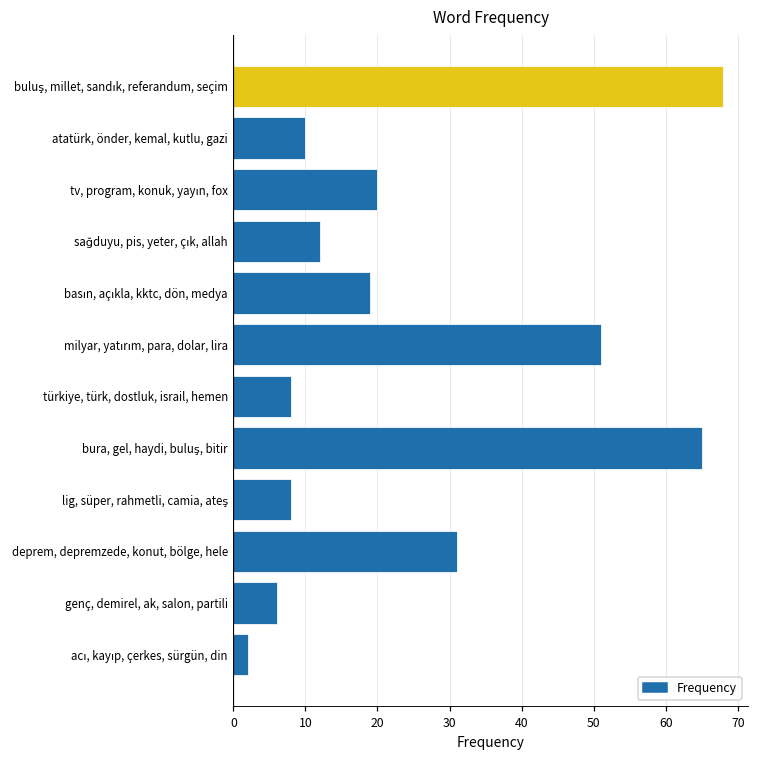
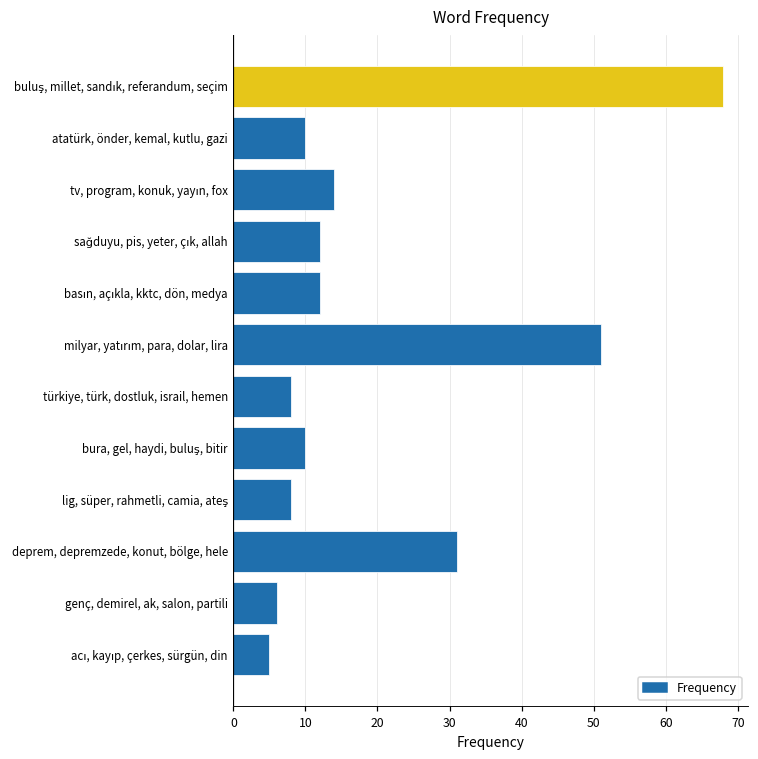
  {
    "buluş, millet, sandık, referandum, seçim": 68,
    "atatürk, önder, kemal, kutlu, gazi": 10,
-   "tv, program, konuk, yayın, fox": 20,
+   "tv, program, konuk, yayın, fox": 14,
    "sağduyu, pis, yeter, çık, allah": 12,
-   "basın, açıkla, kktc, dön, medya": 19,
+   "basın, açıkla, kktc, dön, medya": 12,
    "milyar, yatırım, para, dolar, lira": 51,
    "türkiye, türk, dostluk, israil, hemen": 8,
-   "bura, gel, haydi, buluş, bitir": 65,
+   "bura, gel, haydi, buluş, bitir": 10,
    "lig, süper, rahmetli, camia, ateş": 8,
    "deprem, depremzede, konut, bölge, hele": 31,
    "genç, demirel, ak, salon, partili": 6,
-   "acı, kayıp, çerkes, sürgün, din": 2
+   "acı, kayıp, çerkes, sürgün, din": 5
  }
